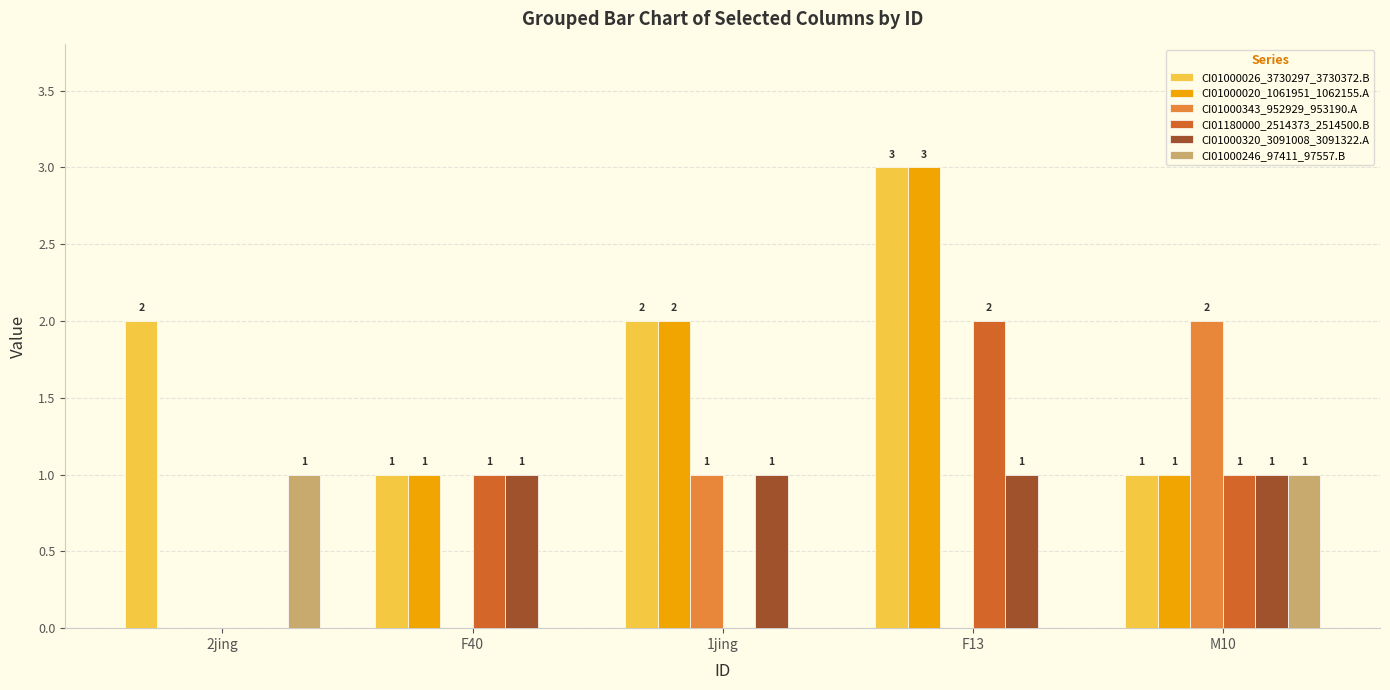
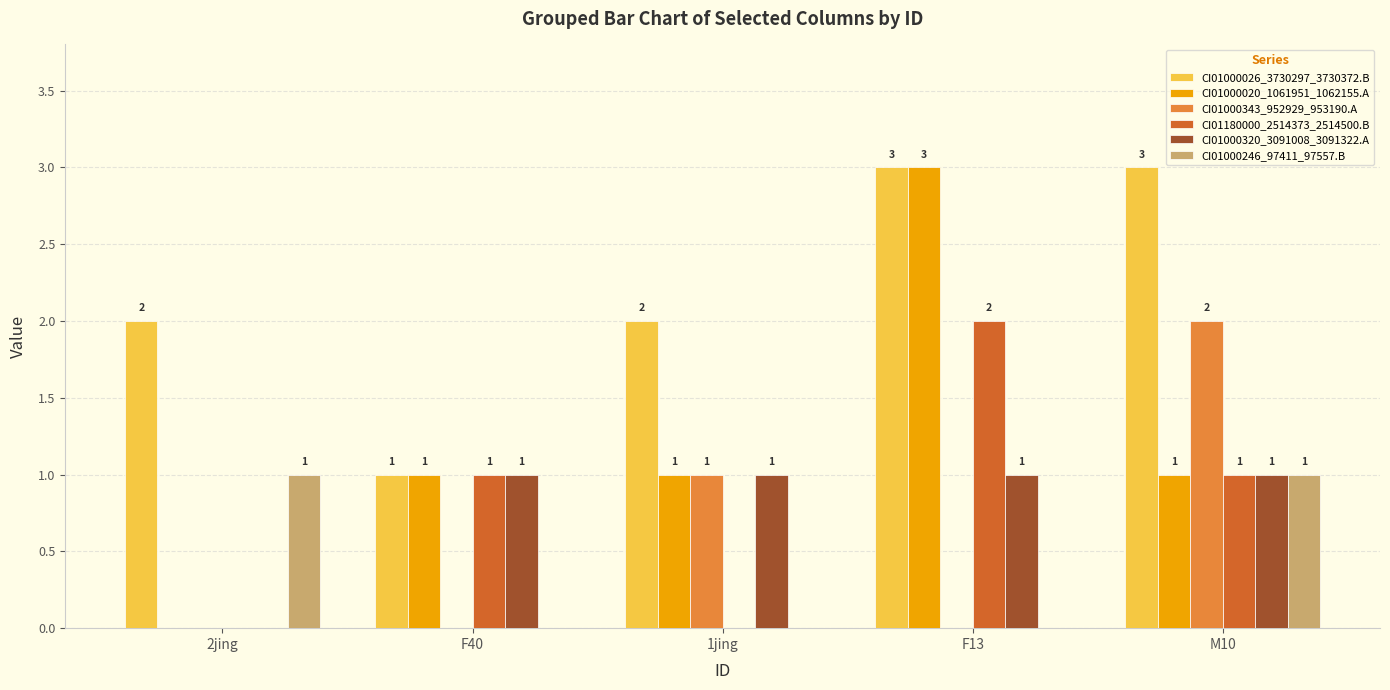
  {
    "CI01000026_3730297_3730372.B": {
      "2jing": 2,
      "F40": 1,
      "1jing": 2,
      "F13": 3,
-     "M10": 1
+     "M10": 3
    },
    "CI01000020_1061951_1062155.A": {
      "F40": 1,
-     "1jing": 2,
+     "1jing": 1,
      "F13": 3,
      "M10": 1
    },
    "CI01000246_97411_97557.B": {
      "2jing": 1,
      "M10": 1
    }
  }
